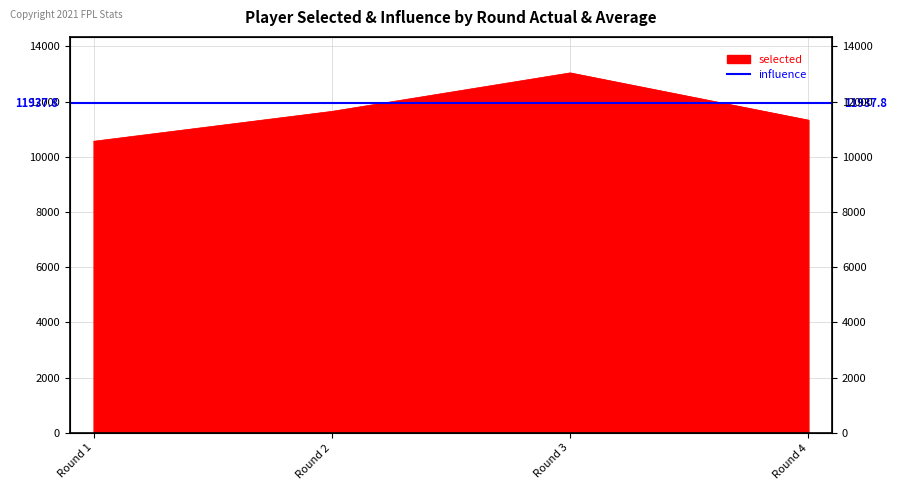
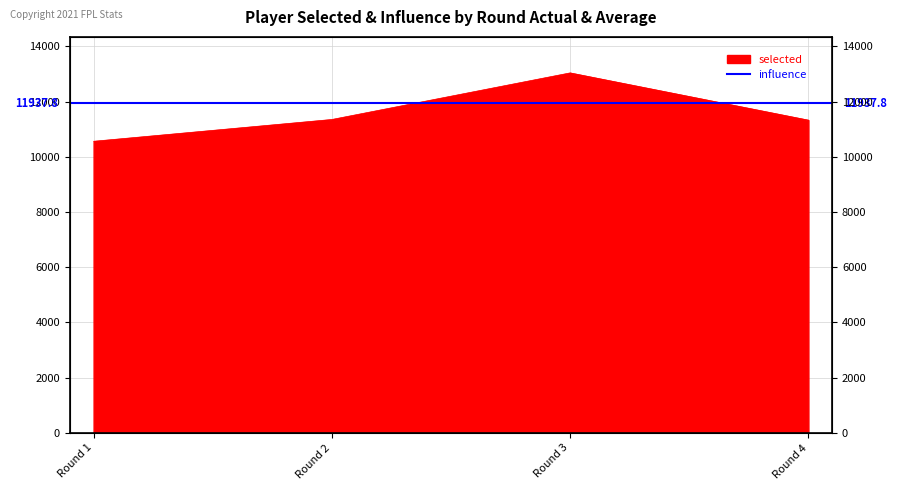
  {
    "Round 1": 10600,
-   "Round 2": 11600,
+   "Round 2": 11400,
    "Round 3": 13000,
    "Round 4": 11300
  }
